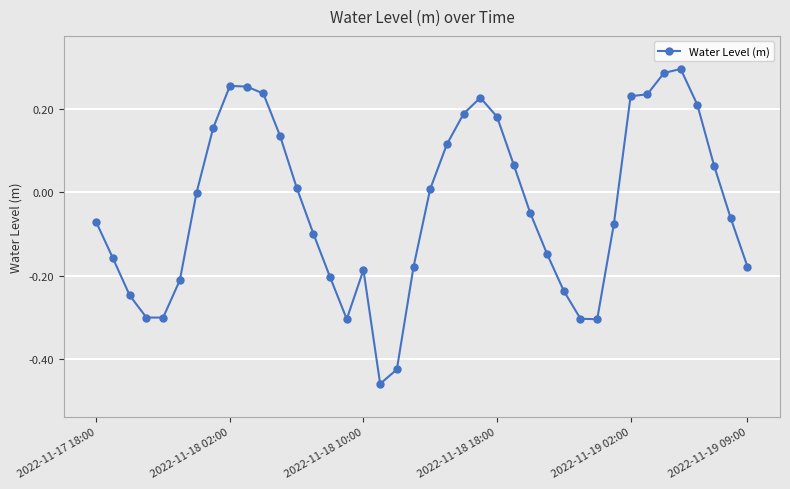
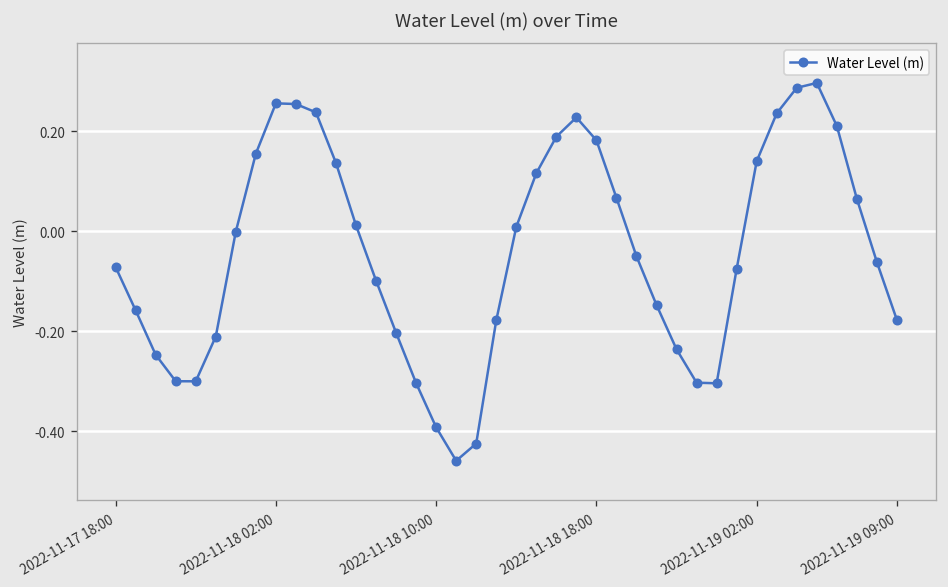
  {
    "Water Level (m)": {
      "2022-11-17 18:00": -0.07,
      "2022-11-18 02:00": 0.26,
-     "2022-11-18 10:00": -0.19,
+     "2022-11-18 10:00": -0.39,
      "2022-11-18 18:00": 0.18,
-     "2022-11-19 02:00": 0.23,
+     "2022-11-19 02:00": 0.14,
      "2022-11-19 09:00": -0.18
    }
  }
